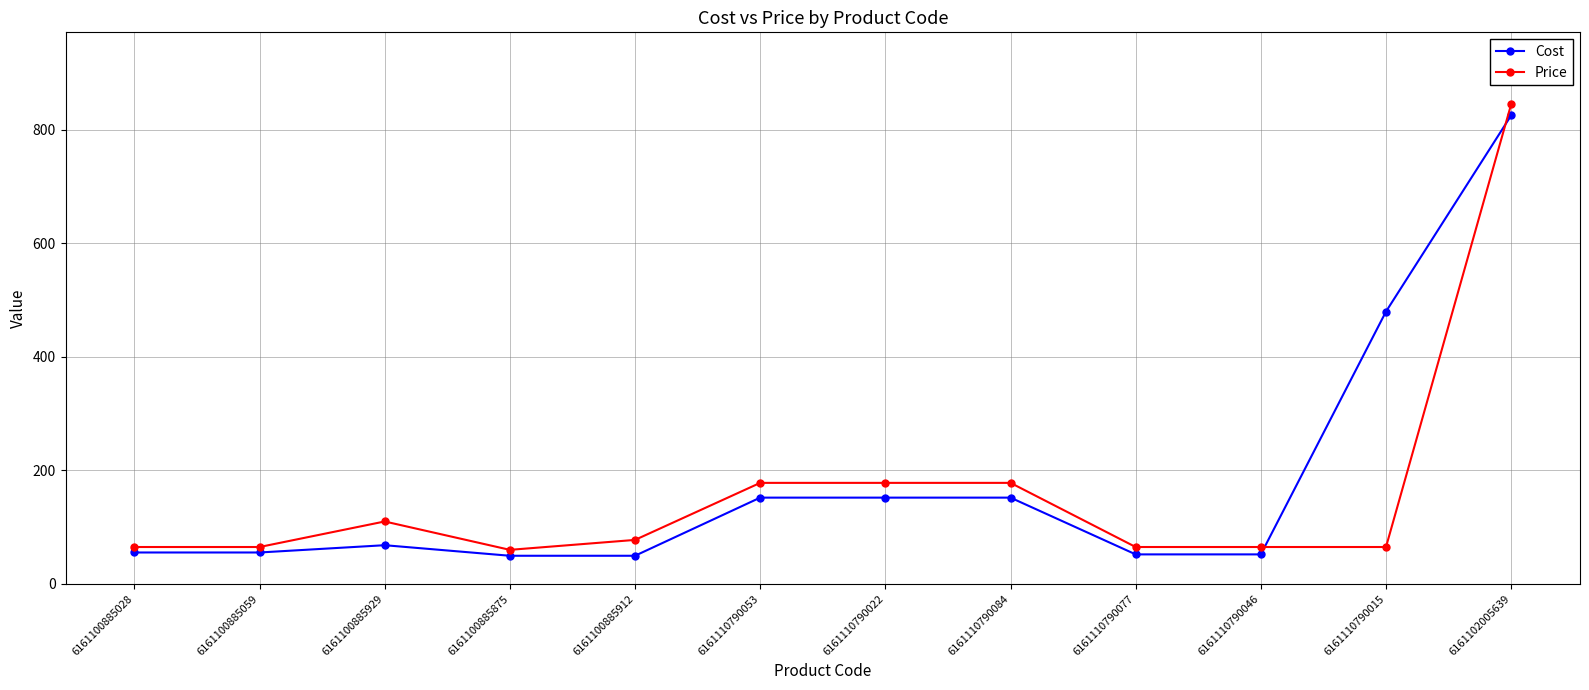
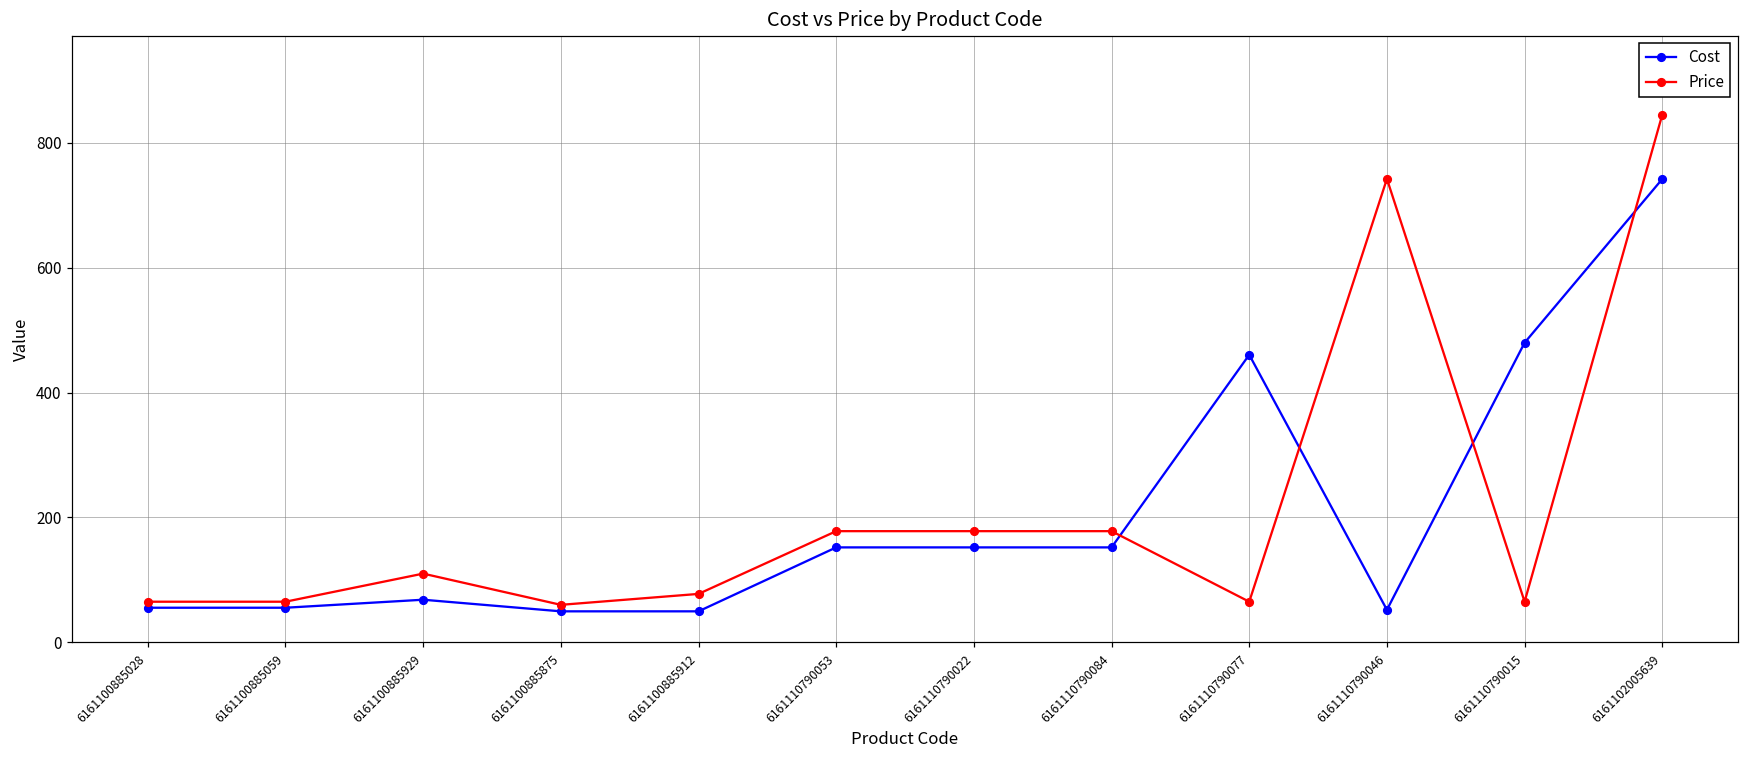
  {
    "Cost": {
      "6161100885028": 60,
      "6161100885059": 60,
      "6161100885929": 70,
      "6161100885875": 50,
      "6161100885912": 50,
      "6161110790053": 150,
      "6161110790022": 150,
      "6161110790084": 150,
-     "6161110790077": 50,
+     "6161110790077": 460,
      "6161110790046": 50,
      "6161110790015": 480,
-     "6161102005639": 830
+     "6161102005639": 740
    },
    "Price": {
      "6161100885028": 70,
      "6161100885059": 70,
      "6161100885929": 110,
      "6161100885875": 60,
      "6161100885912": 80,
      "6161110790053": 180,
      "6161110790022": 180,
      "6161110790084": 180,
      "6161110790077": 70,
-     "6161110790046": 70,
+     "6161110790046": 740,
      "6161110790015": 70,
      "6161102005639": 850
    }
  }
